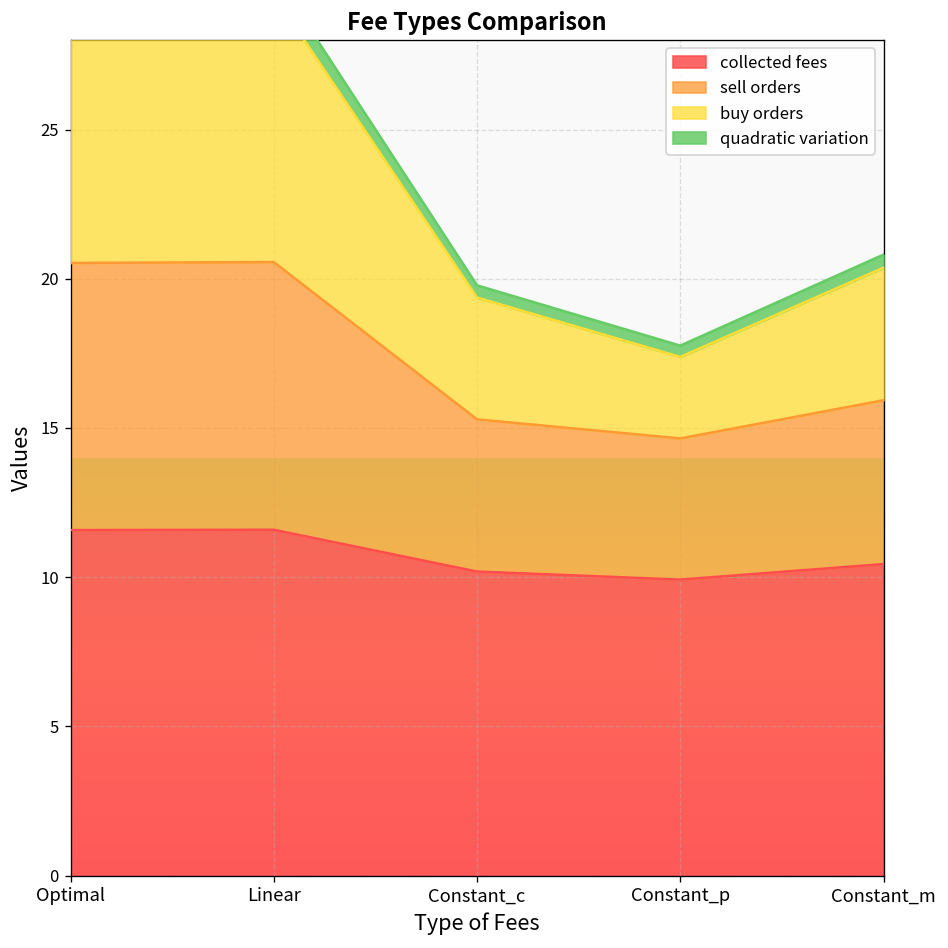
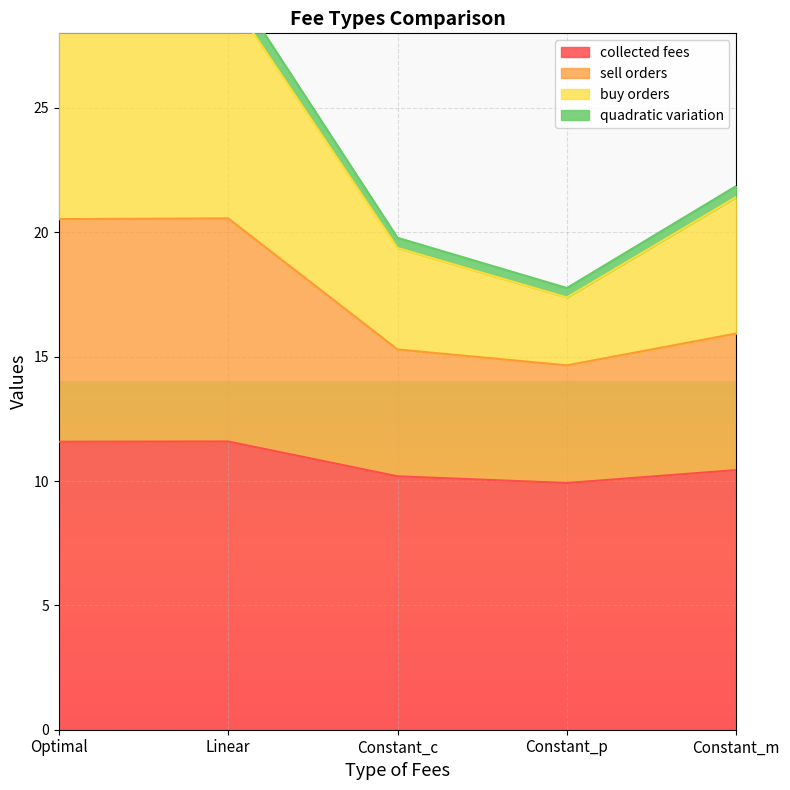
  {
    "collected fees": {
      "Optimal": 11.6,
      "Linear": 11.6,
      "Constant_c": 10.2,
      "Constant_p": 9.9,
      "Constant_m": 10.4
    },
    "sell orders": {
      "Optimal": 9.0,
      "Linear": 9.0,
      "Constant_c": 5.1,
      "Constant_p": 4.7,
      "Constant_m": 5.5
    },
    "buy orders": {
      "Constant_c": 4.1,
      "Constant_p": 2.7,
-     "Constant_m": 4.4
+     "Constant_m": 5.5
    },
    "quadratic variation": {
      "Constant_c": 0.4,
      "Constant_p": 0.4,
      "Constant_m": 0.4
    }
  }
